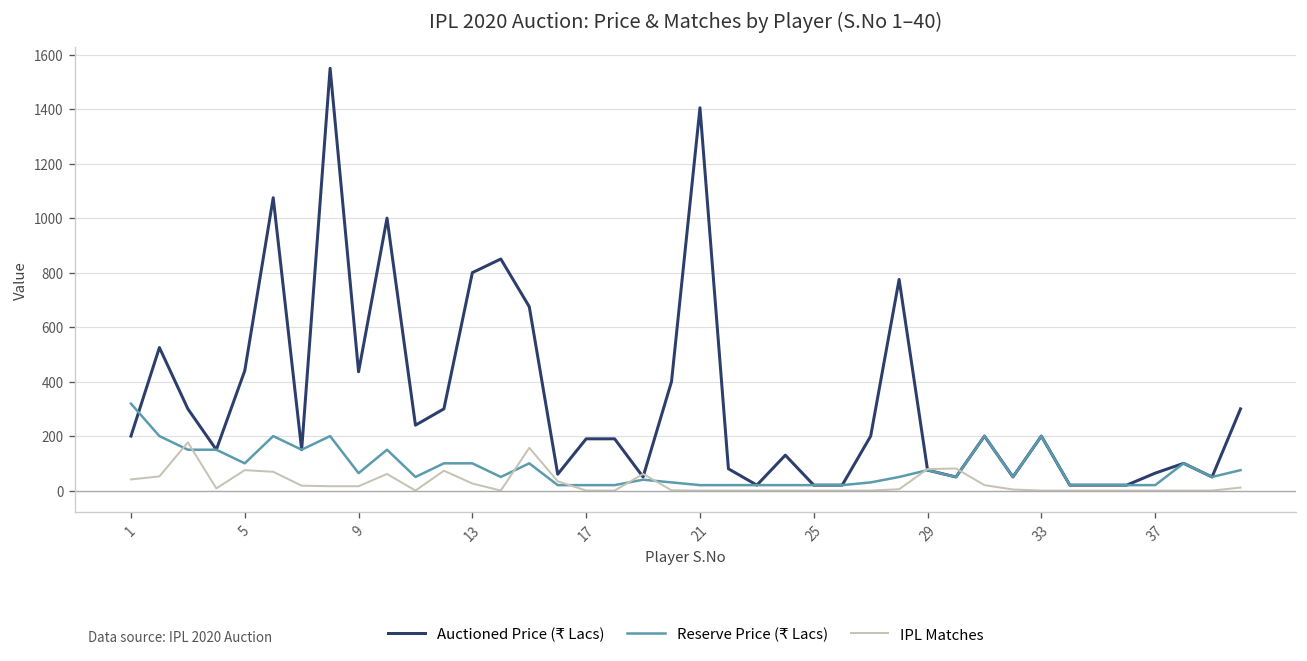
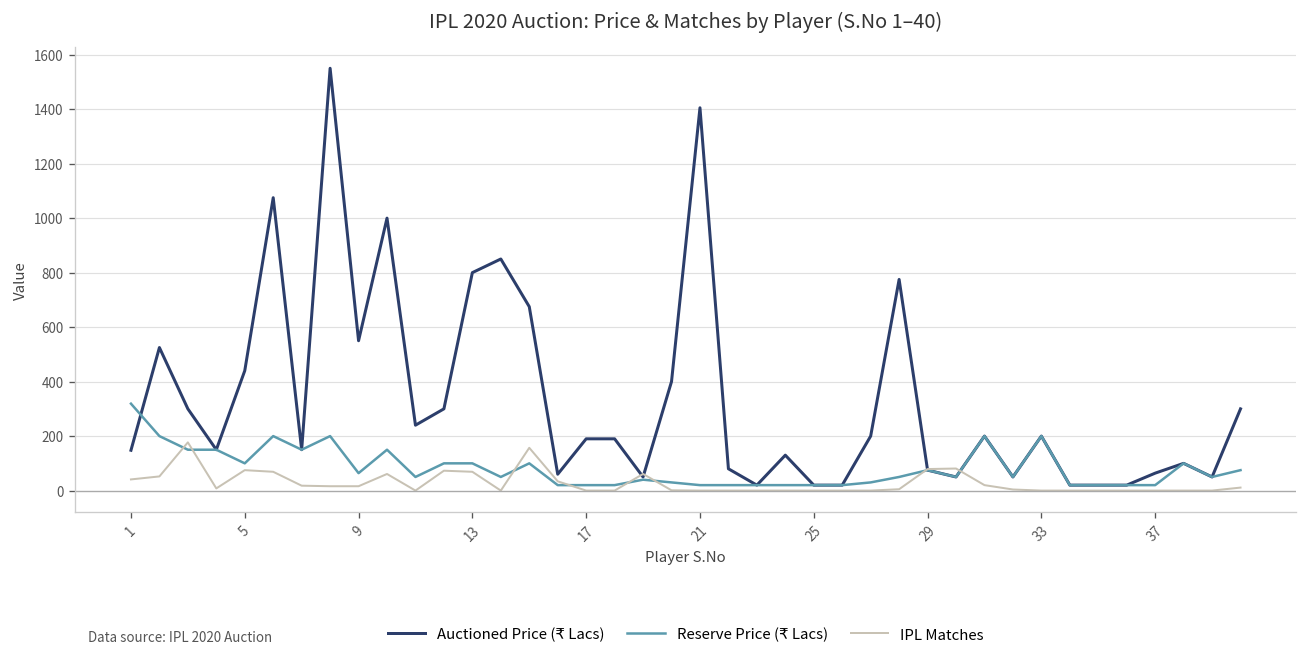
  {
    "Auctioned Price (₹ Lacs)": {
-     "1": 200,
+     "1": 150,
      "5": 440,
-     "9": 440,
+     "9": 550,
      "13": 800,
      "17": 190,
      "21": 1410,
      "37": 60
    },
    "Reserve Price (₹ Lacs)": {
      "1": 320,
      "5": 100,
      "9": 60,
      "13": 100,
      "17": 20,
      "21": 20,
      "37": 20
    },
    "IPL Matches": {
      "1": 40,
      "5": 80,
      "9": 20,
-     "13": 30,
+     "13": 70,
      "17": 0,
      "21": 0,
      "25": 0,
      "33": 0,
      "37": 0
    }
  }
